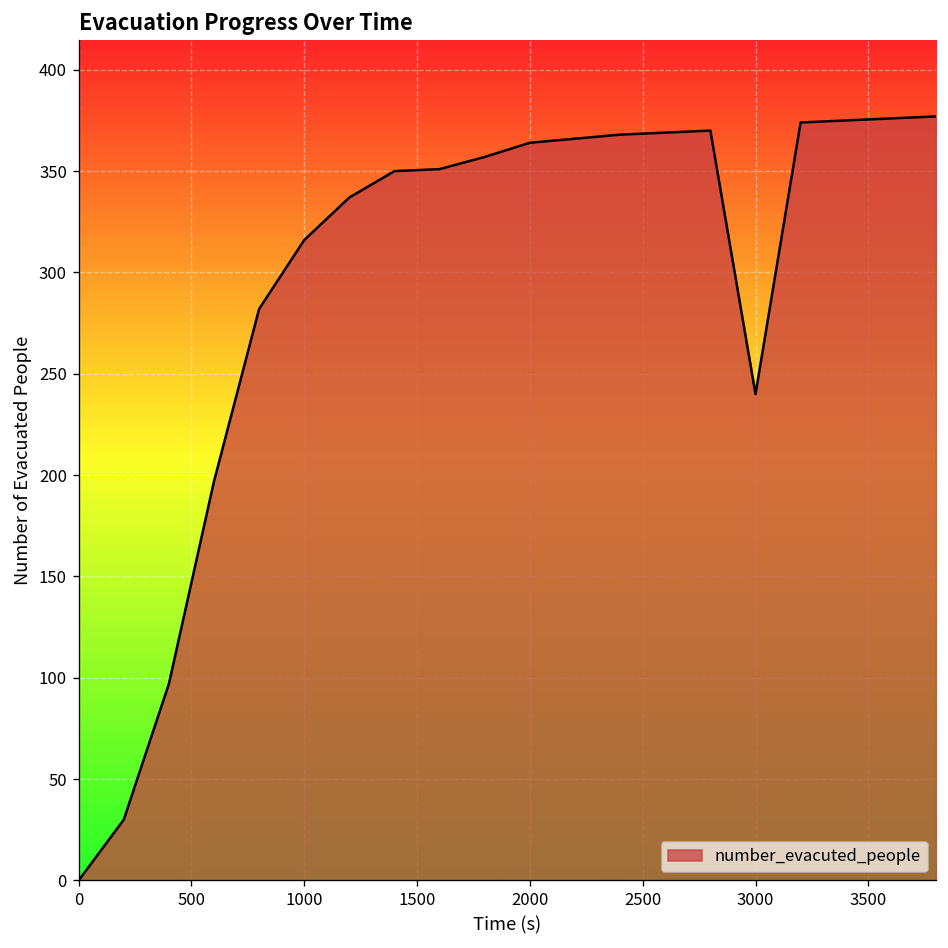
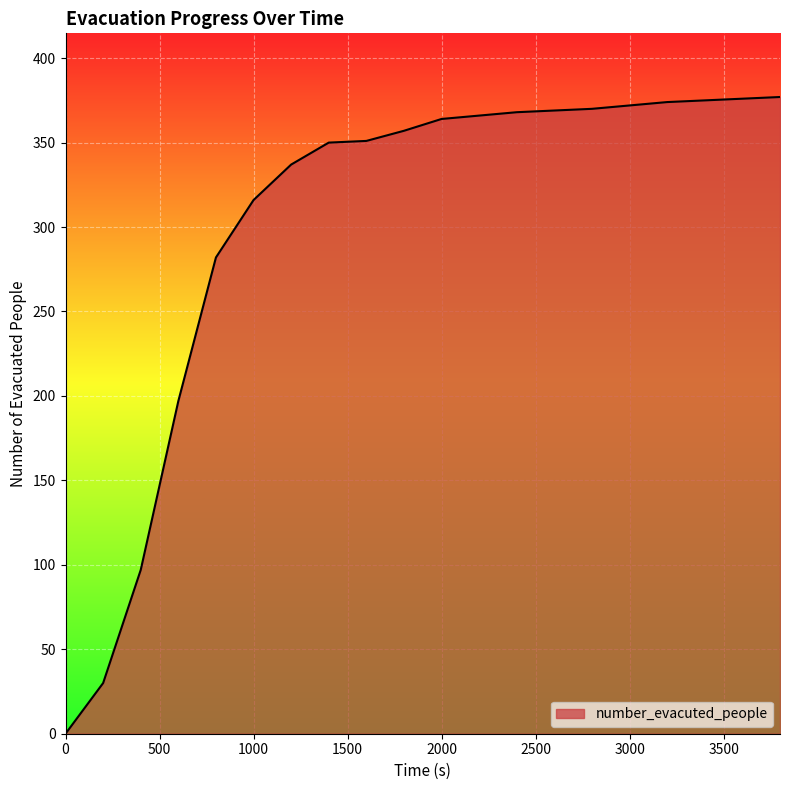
  {
    "0": 0,
    "1000": 316,
    "2000": 364,
-   "3000": 240
+   "3000": 372
  }
